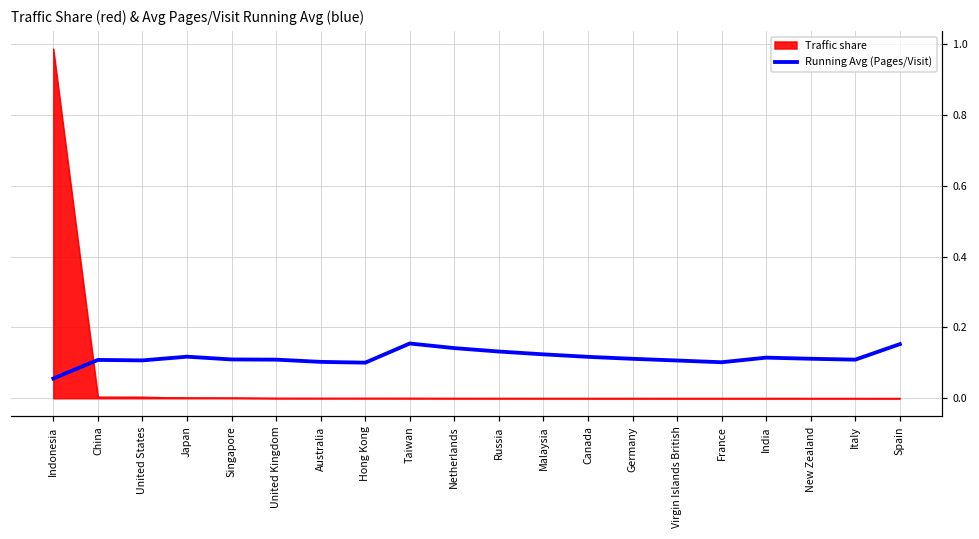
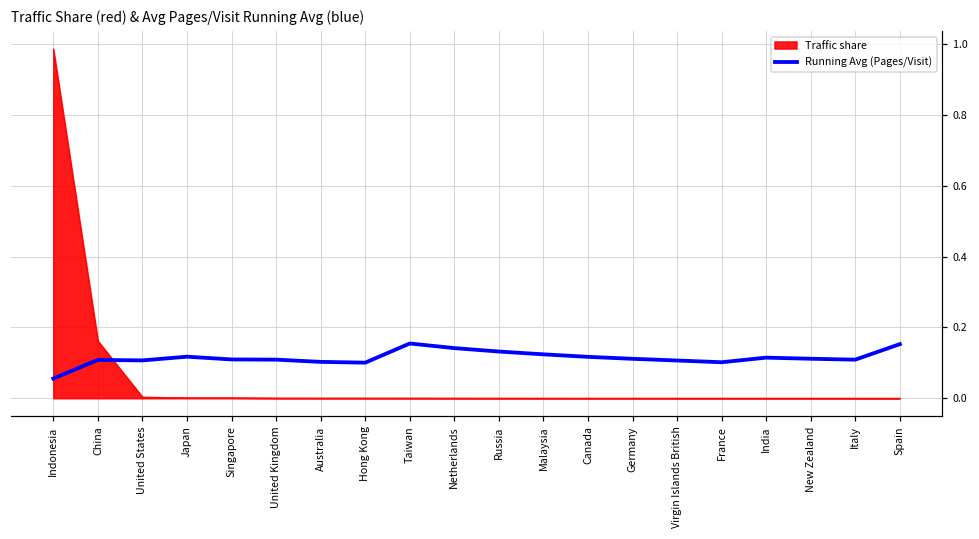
  {
    "Traffic share": {
      "Indonesia": 0.99,
-     "China": 0.00,
+     "China": 0.16,
      "United States": 0.00,
      "Japan": 0.00,
      "Singapore": 0.00,
      "United Kingdom": 0.00,
      "Australia": 0.00,
      "Hong Kong": 0.00,
      "Taiwan": 0.00,
      "Netherlands": 0.00,
      "Russia": 0.00,
      "Malaysia": 0.00,
      "Canada": 0.00,
      "Germany": 0.00,
      "Virgin Islands British": 0.00,
      "France": 0.00,
      "India": 0.00,
      "New Zealand": 0.00,
      "Italy": 0.00,
      "Spain": 0.00
    },
    "Running Avg (Pages/Visit)": {
      "Indonesia": 0.06,
      "China": 0.11,
      "United States": 0.11,
      "Japan": 0.12,
      "Singapore": 0.11,
      "United Kingdom": 0.11,
      "Australia": 0.10,
      "Hong Kong": 0.10,
      "Taiwan": 0.15,
      "Netherlands": 0.14,
      "Russia": 0.13,
      "Malaysia": 0.12,
      "Canada": 0.12,
      "Germany": 0.11,
      "Virgin Islands British": 0.11,
      "France": 0.10,
      "India": 0.11,
      "New Zealand": 0.11,
      "Italy": 0.11,
      "Spain": 0.15
    }
  }
